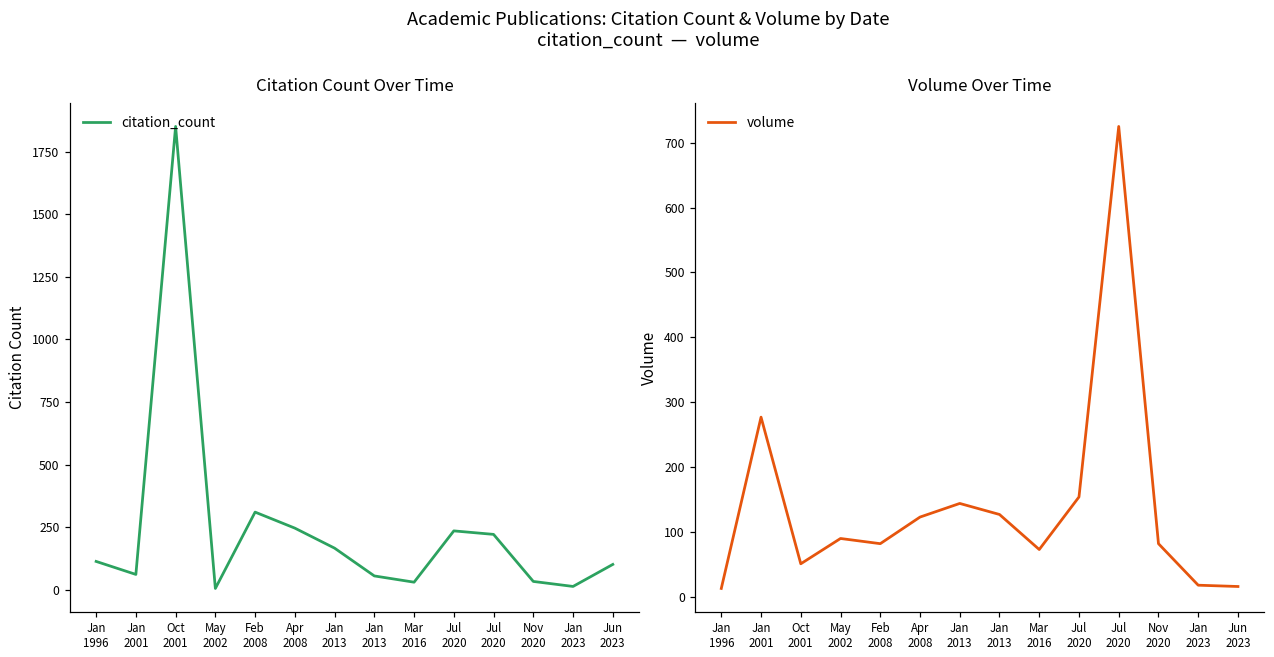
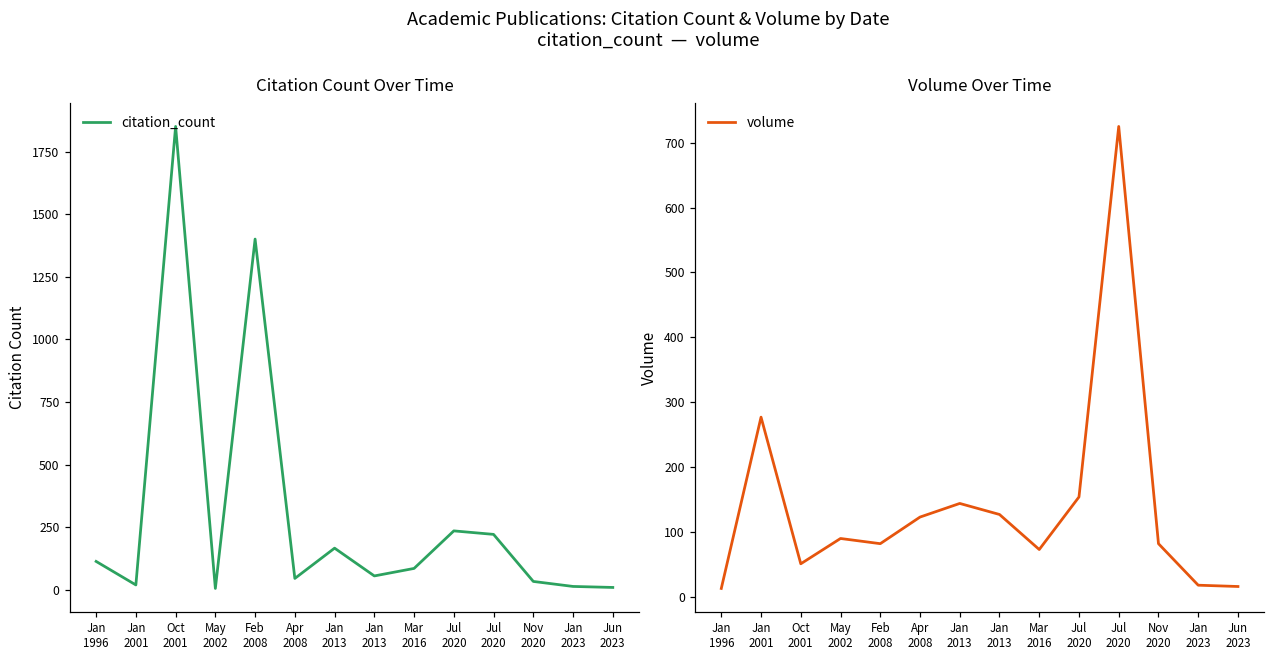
  {
    "Citation Count Over Time": {
      "Jan 1996": 110,
-     "Jan 2001": 60,
+     "Jan 2001": 20,
      "Oct 2001": 1850,
      "May 2002": 10,
-     "Feb 2008": 310,
-     "Apr 2008": 250,
-     "Mar 2016": 30,
+     "Feb 2008": 1400,
+     "Apr 2008": 50,
+     "Mar 2016": 90,
      "Nov 2020": 30,
      "Jan 2023": 10,
-     "Jun 2023": 100
+     "Jun 2023": 10
    },
    "Volume Over Time": {
      "Jan 1996": 10,
      "Jan 2001": 280,
      "Oct 2001": 50,
      "May 2002": 90,
      "Feb 2008": 80,
      "Apr 2008": 120,
      "Mar 2016": 70,
      "Nov 2020": 80,
      "Jan 2023": 20,
      "Jun 2023": 20
    }
  }
